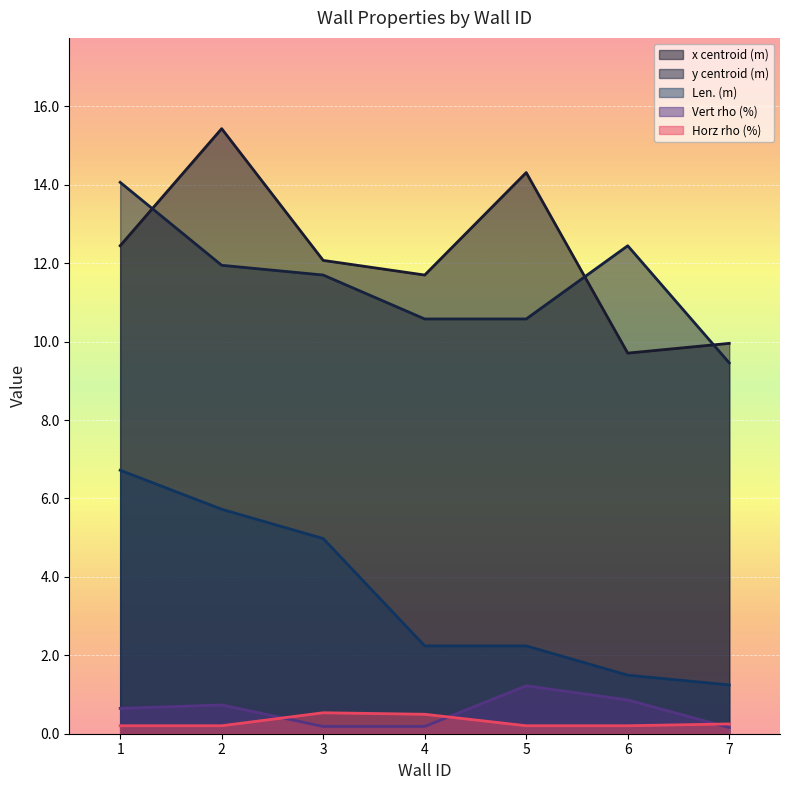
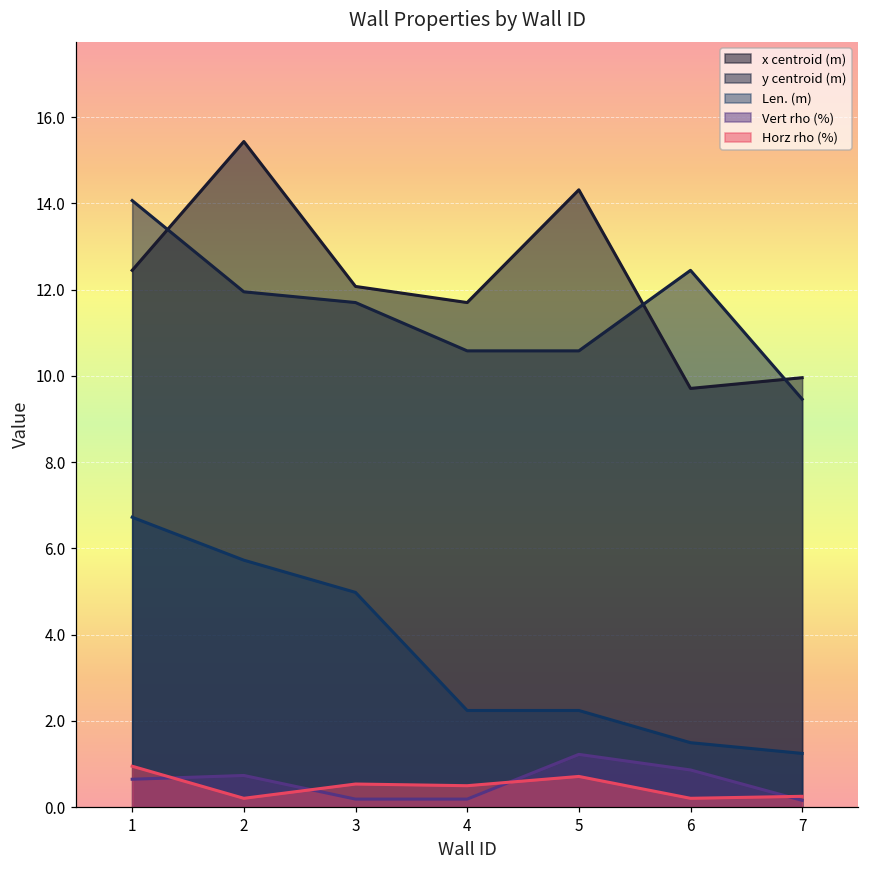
  {
    "Horz rho (%)": {
-     "1": 0.2,
+     "1": 0.9,
      "2": 0.2,
      "3": 0.5,
      "4": 0.5,
-     "5": 0.2,
+     "5": 0.7,
      "6": 0.2,
      "7": 0.3
    }
  }
